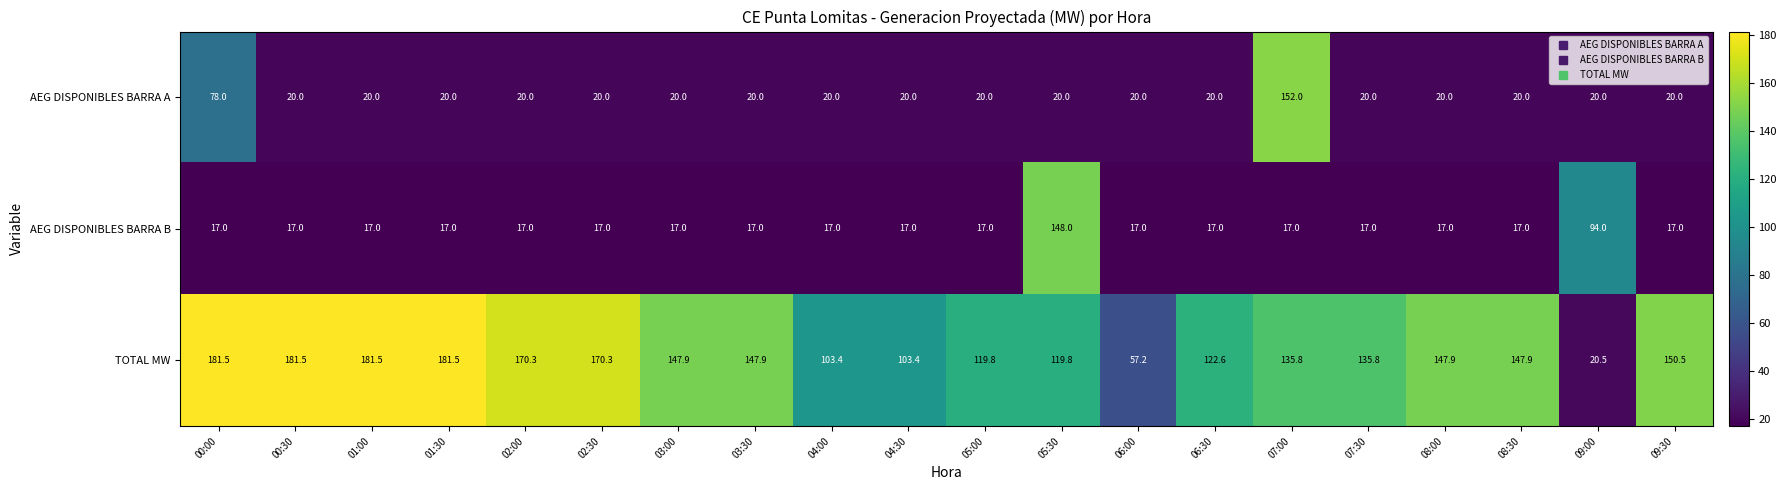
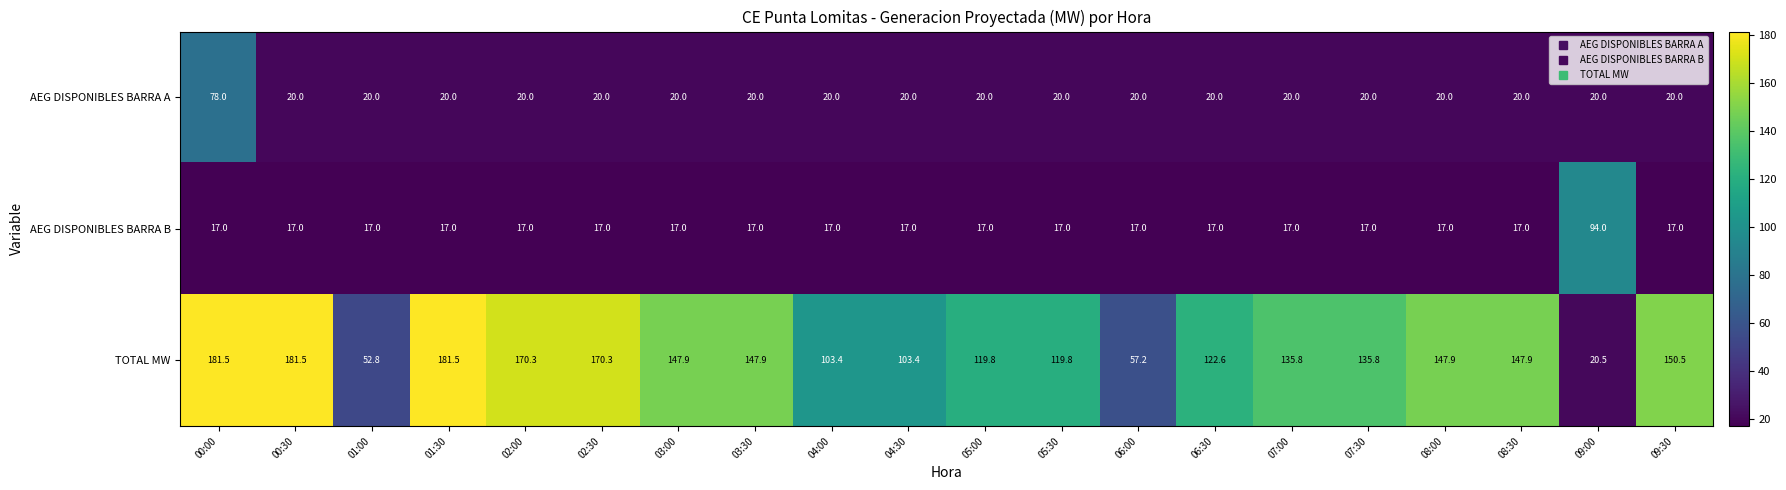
  {
    "AEG DISPONIBLES BARRA A": {
      "00:00": 78.0,
      "00:30": 20.0,
      "01:00": 20.0,
      "01:30": 20.0,
      "02:00": 20.0,
      "02:30": 20.0,
      "03:00": 20.0,
      "03:30": 20.0,
      "04:00": 20.0,
      "04:30": 20.0,
      "05:00": 20.0,
      "05:30": 20.0,
      "06:00": 20.0,
      "06:30": 20.0,
-     "07:00": 152.0,
+     "07:00": 20.0,
      "07:30": 20.0,
      "08:00": 20.0,
      "08:30": 20.0,
      "09:00": 20.0,
      "09:30": 20.0
    },
    "AEG DISPONIBLES BARRA B": {
      "00:00": 17.0,
      "00:30": 17.0,
      "01:00": 17.0,
      "01:30": 17.0,
      "02:00": 17.0,
      "02:30": 17.0,
      "03:00": 17.0,
      "03:30": 17.0,
      "04:00": 17.0,
      "04:30": 17.0,
      "05:00": 17.0,
-     "05:30": 148.0,
+     "05:30": 17.0,
      "06:00": 17.0,
      "06:30": 17.0,
      "07:00": 17.0,
      "07:30": 17.0,
      "08:00": 17.0,
      "08:30": 17.0,
      "09:00": 94.0,
      "09:30": 17.0
    },
    "TOTAL MW": {
      "00:00": 181.5,
      "00:30": 181.5,
-     "01:00": 181.5,
+     "01:00": 52.8,
      "01:30": 181.5,
      "02:00": 170.3,
      "02:30": 170.3,
      "03:00": 147.9,
      "03:30": 147.9,
      "04:00": 103.4,
      "04:30": 103.4,
      "05:00": 119.8,
      "05:30": 119.8,
      "06:00": 57.2,
      "06:30": 122.6,
      "07:00": 135.8,
      "07:30": 135.8,
      "08:00": 147.9,
      "08:30": 147.9,
      "09:00": 20.5,
      "09:30": 150.5
    }
  }
